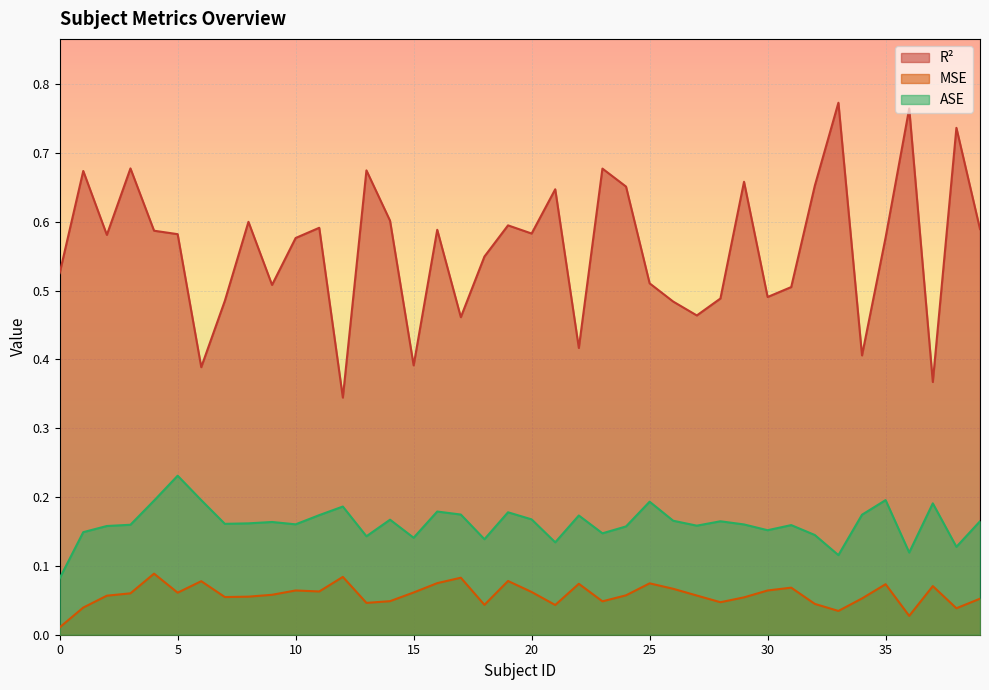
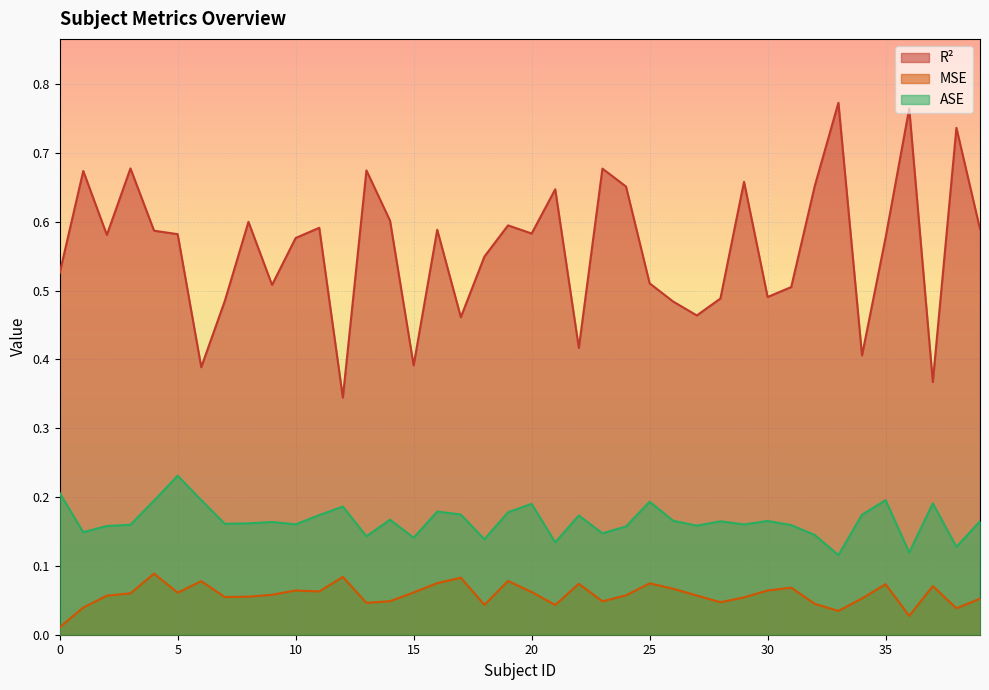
  {
    "ASE": {
-     "0": 0.08,
+     "0": 0.21,
      "5": 0.23,
      "10": 0.16,
      "15": 0.14,
-     "20": 0.17,
+     "20": 0.19,
      "25": 0.19,
-     "30": 0.15,
+     "30": 0.17,
      "35": 0.20
    }
  }
